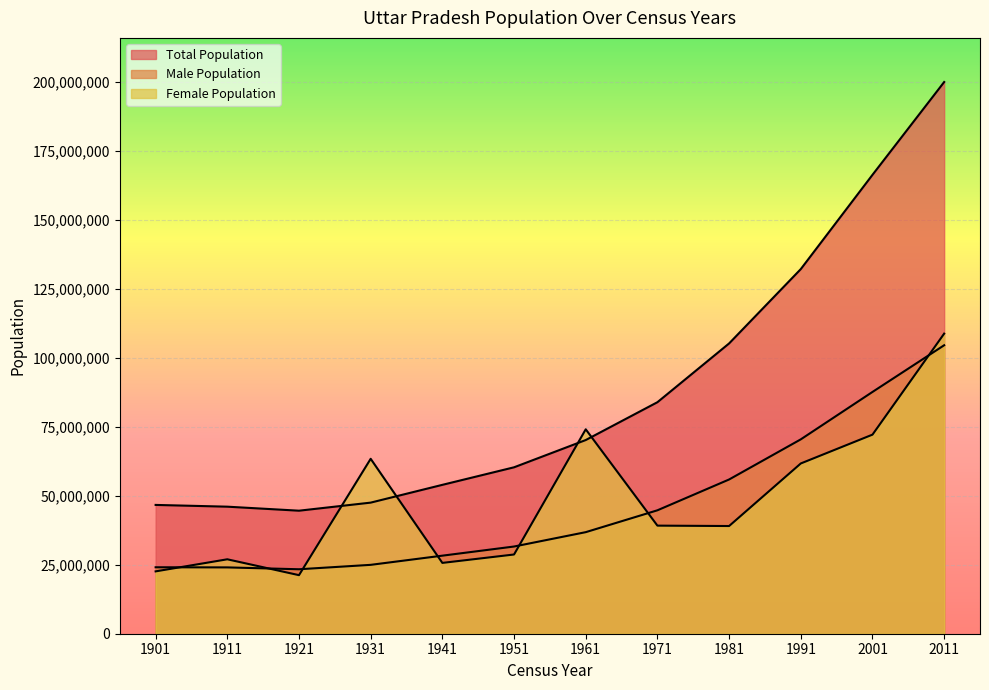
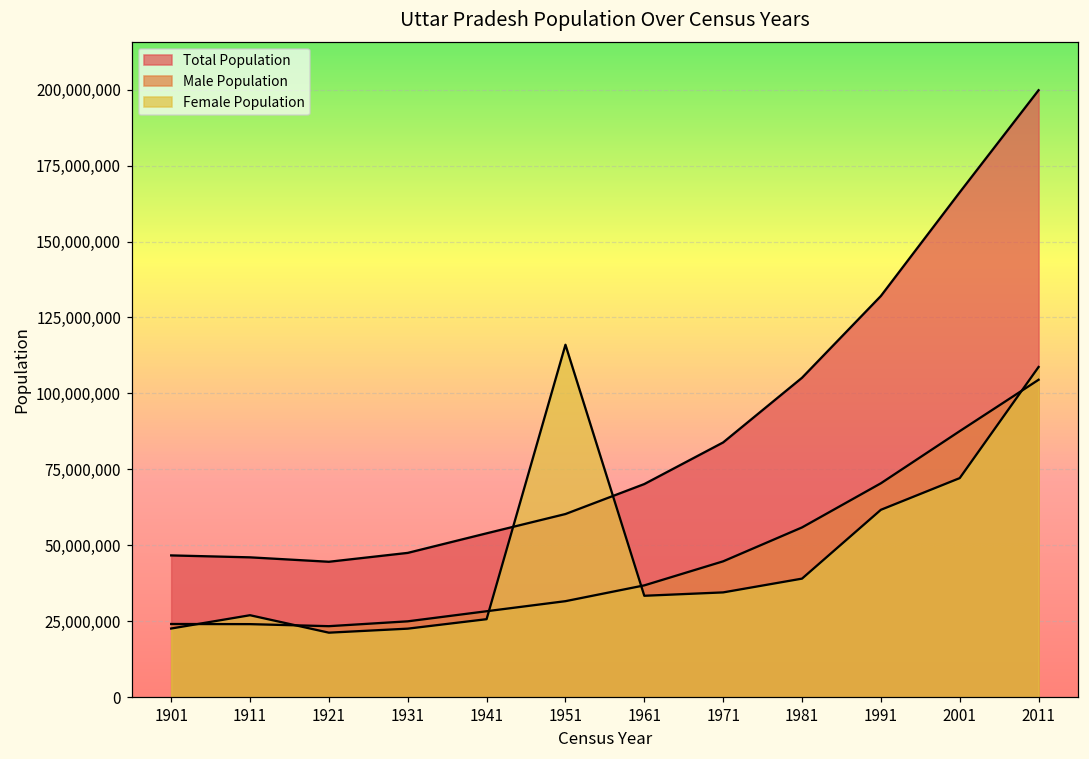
  {
    "Female Population": {
      "1901": "23,000,000",
      "1911": "27,000,000",
      "1921": "21,000,000",
-     "1931": "63,000,000",
+     "1931": "23,000,000",
      "1941": "26,000,000",
-     "1951": "29,000,000",
-     "1961": "74,000,000",
-     "1971": "39,000,000",
+     "1951": "116,000,000",
+     "1961": "33,000,000",
+     "1971": "34,000,000",
      "1981": "39,000,000",
      "1991": "62,000,000",
      "2001": "72,000,000",
      "2011": "109,000,000"
    }
  }
